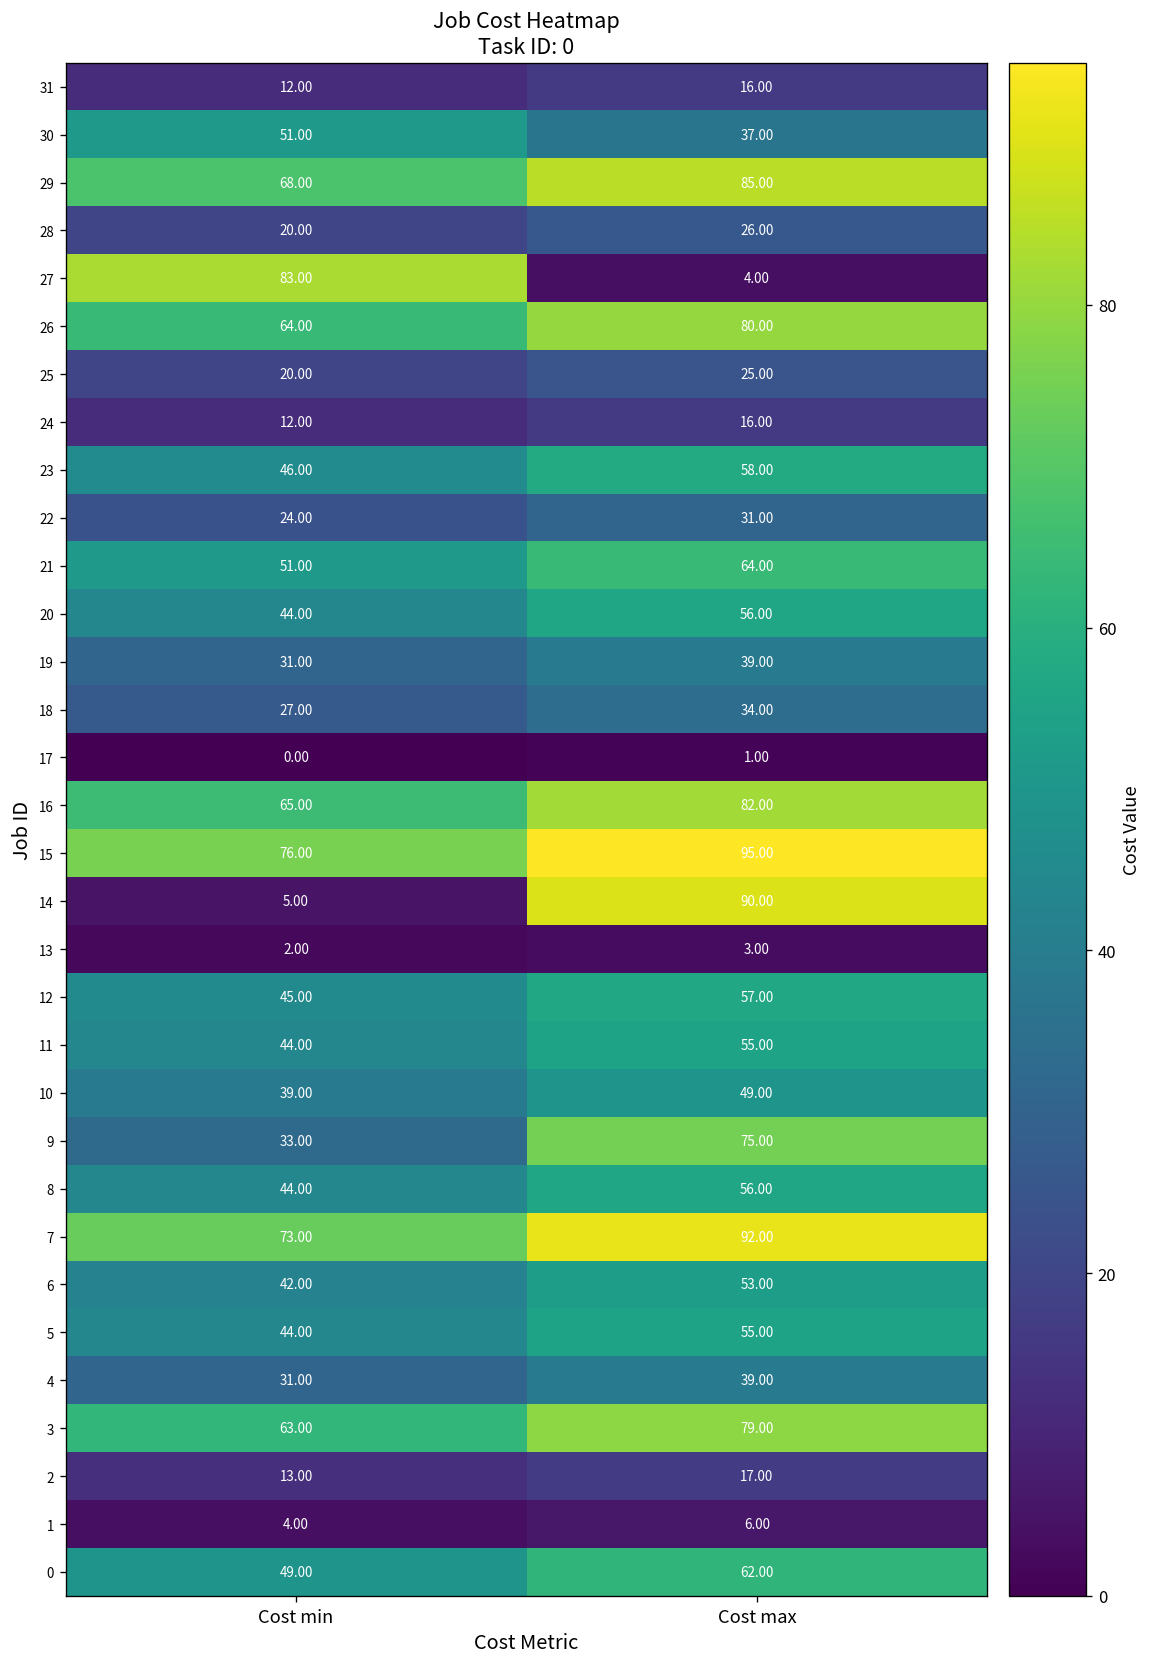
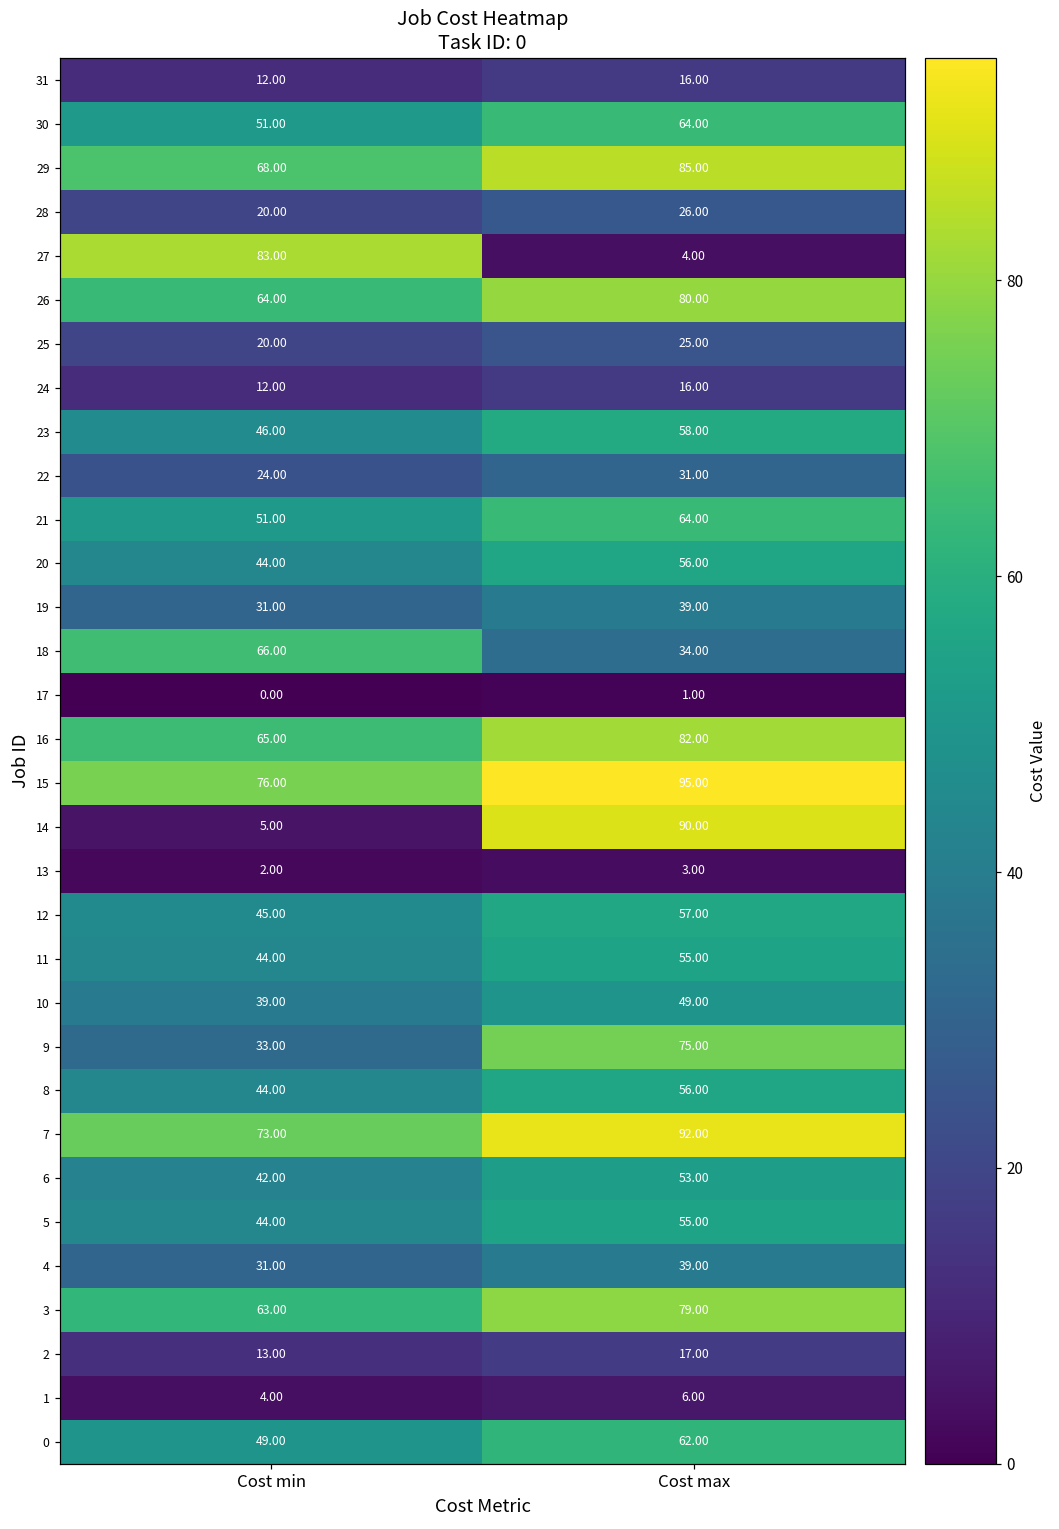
  {
    "31": {
      "Cost min": 12.00,
      "Cost max": 16.00
    },
    "30": {
      "Cost min": 51.00,
-     "Cost max": 37.00
+     "Cost max": 64.00
    },
    "29": {
      "Cost min": 68.00,
      "Cost max": 85.00
    },
    "28": {
      "Cost min": 20.00,
      "Cost max": 26.00
    },
    "27": {
      "Cost min": 83.00,
      "Cost max": 4.00
    },
    "26": {
      "Cost min": 64.00,
      "Cost max": 80.00
    },
    "25": {
      "Cost min": 20.00,
      "Cost max": 25.00
    },
    "24": {
      "Cost min": 12.00,
      "Cost max": 16.00
    },
    "23": {
      "Cost min": 46.00,
      "Cost max": 58.00
    },
    "22": {
      "Cost min": 24.00,
      "Cost max": 31.00
    },
    "21": {
      "Cost min": 51.00,
      "Cost max": 64.00
    },
    "20": {
      "Cost min": 44.00,
      "Cost max": 56.00
    },
    "19": {
      "Cost min": 31.00,
      "Cost max": 39.00
    },
    "18": {
-     "Cost min": 27.00,
+     "Cost min": 66.00,
      "Cost max": 34.00
    },
    "17": {
      "Cost min": 0.00,
      "Cost max": 1.00
    },
    "16": {
      "Cost min": 65.00,
      "Cost max": 82.00
    },
    "15": {
      "Cost min": 76.00,
      "Cost max": 95.00
    },
    "14": {
      "Cost min": 5.00,
      "Cost max": 90.00
    },
    "13": {
      "Cost min": 2.00,
      "Cost max": 3.00
    },
    "12": {
      "Cost min": 45.00,
      "Cost max": 57.00
    },
    "11": {
      "Cost min": 44.00,
      "Cost max": 55.00
    },
    "10": {
      "Cost min": 39.00,
      "Cost max": 49.00
    },
    "9": {
      "Cost min": 33.00,
      "Cost max": 75.00
    },
    "8": {
      "Cost min": 44.00,
      "Cost max": 56.00
    },
    "7": {
      "Cost min": 73.00,
      "Cost max": 92.00
    },
    "6": {
      "Cost min": 42.00,
      "Cost max": 53.00
    },
    "5": {
      "Cost min": 44.00,
      "Cost max": 55.00
    },
    "4": {
      "Cost min": 31.00,
      "Cost max": 39.00
    },
    "3": {
      "Cost min": 63.00,
      "Cost max": 79.00
    },
    "2": {
      "Cost min": 13.00,
      "Cost max": 17.00
    },
    "1": {
      "Cost min": 4.00,
      "Cost max": 6.00
    },
    "0": {
      "Cost min": 49.00,
      "Cost max": 62.00
    }
  }
